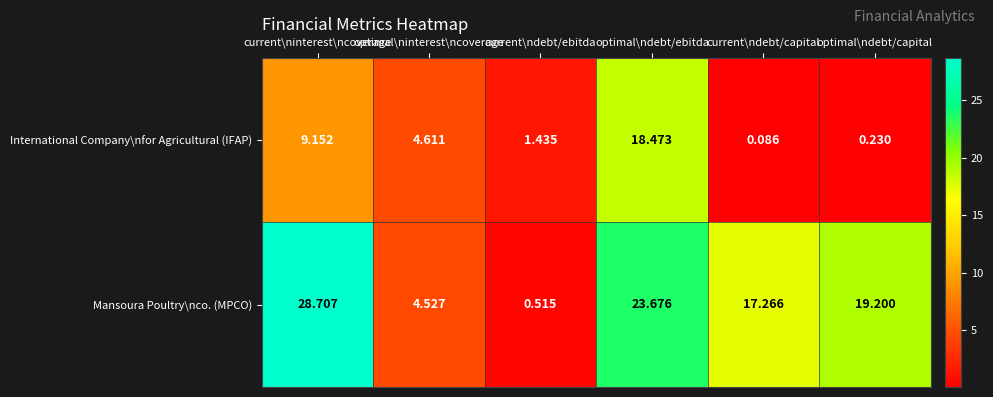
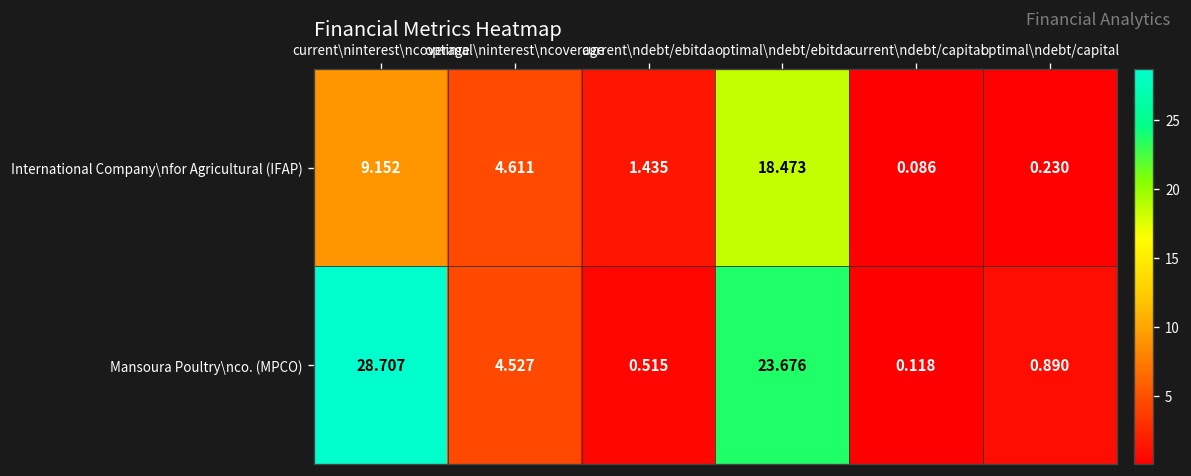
  {
    "International Company\\nfor Agricultural (IFAP)": {
      "optimal\\ndebt/ebitda": 18.473,
      "current\\ndebt/capital": 0.086,
      "optimal\\ndebt/capital": 0.230
    },
    "Mansoura Poultry\\nco. (MPCO)": {
      "optimal\\ndebt/ebitda": 23.676,
-     "current\\ndebt/capital": 17.266,
-     "optimal\\ndebt/capital": 19.200
+     "current\\ndebt/capital": 0.118,
+     "optimal\\ndebt/capital": 0.890
    }
  }
